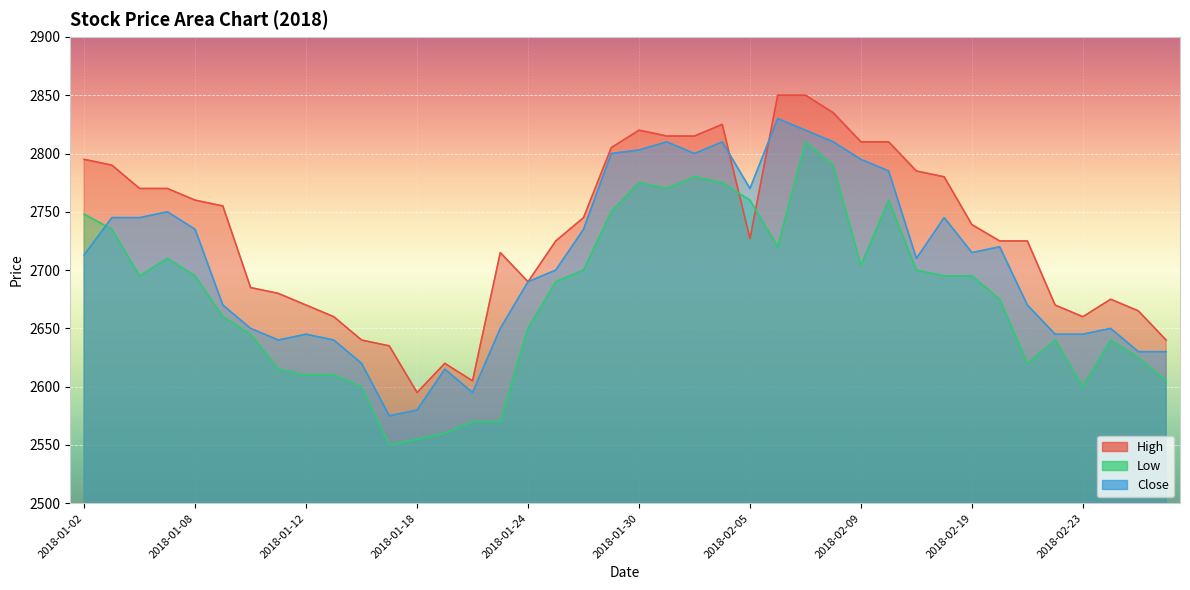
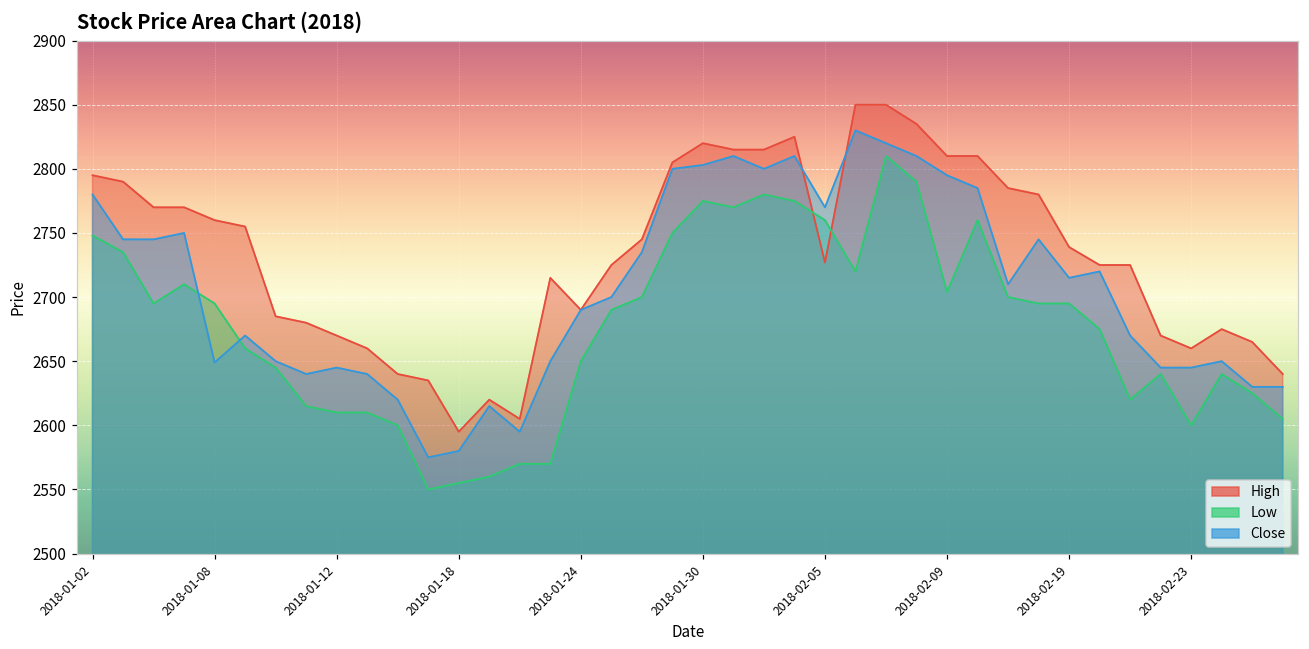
  {
    "High": {
      "2018-01-02": 2795,
      "2018-01-08": 2760,
      "2018-01-12": 2670,
      "2018-01-18": 2595,
      "2018-01-30": 2820,
      "2018-02-05": 2727,
      "2018-02-09": 2810,
      "2018-02-19": 2739,
      "2018-02-23": 2660
    },
    "Low": {
      "2018-01-02": 2748,
      "2018-01-08": 2695,
      "2018-01-12": 2610,
      "2018-01-18": 2555,
      "2018-01-24": 2650,
      "2018-01-30": 2775,
      "2018-02-05": 2760,
      "2018-02-09": 2704,
      "2018-02-19": 2695,
      "2018-02-23": 2600
    },
    "Close": {
-     "2018-01-02": 2713,
-     "2018-01-08": 2735,
+     "2018-01-02": 2780,
+     "2018-01-08": 2649,
      "2018-01-12": 2645,
      "2018-01-18": 2580,
      "2018-01-30": 2803,
      "2018-02-05": 2770,
      "2018-02-09": 2795,
      "2018-02-19": 2715,
      "2018-02-23": 2645
    }
  }
